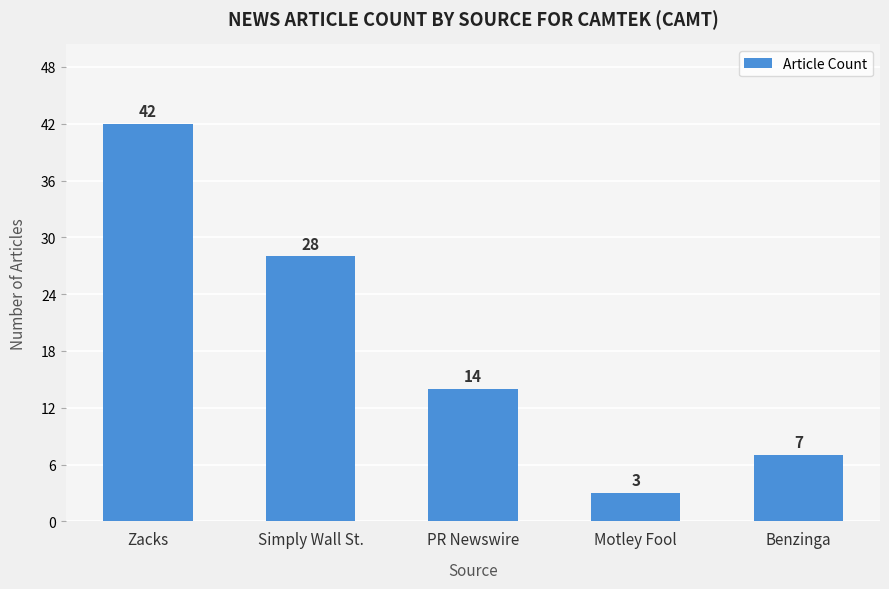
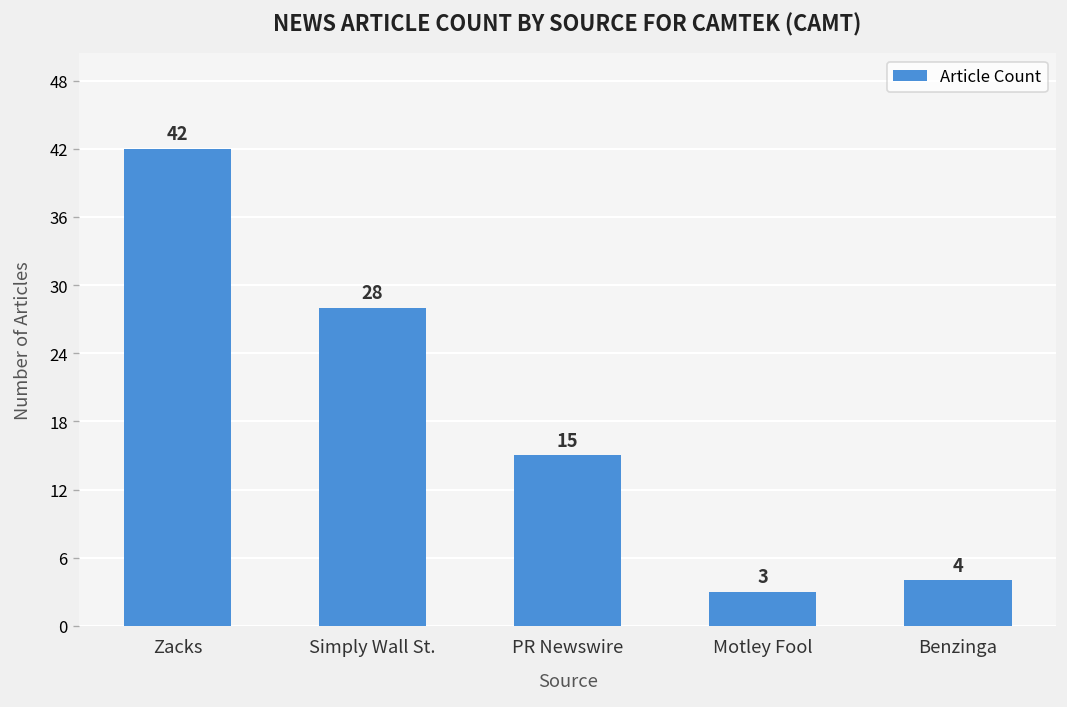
  {
    "Zacks": 42,
    "Simply Wall St.": 28,
-   "PR Newswire": 14,
+   "PR Newswire": 15,
    "Motley Fool": 3,
-   "Benzinga": 7
+   "Benzinga": 4
  }
